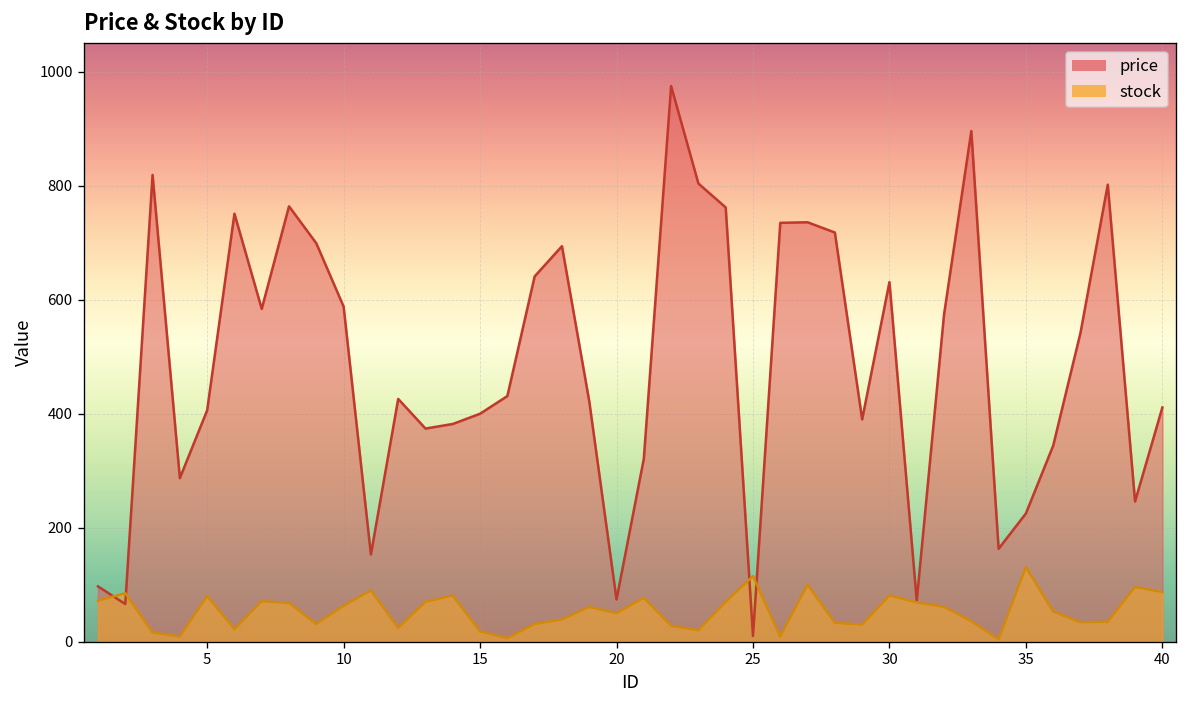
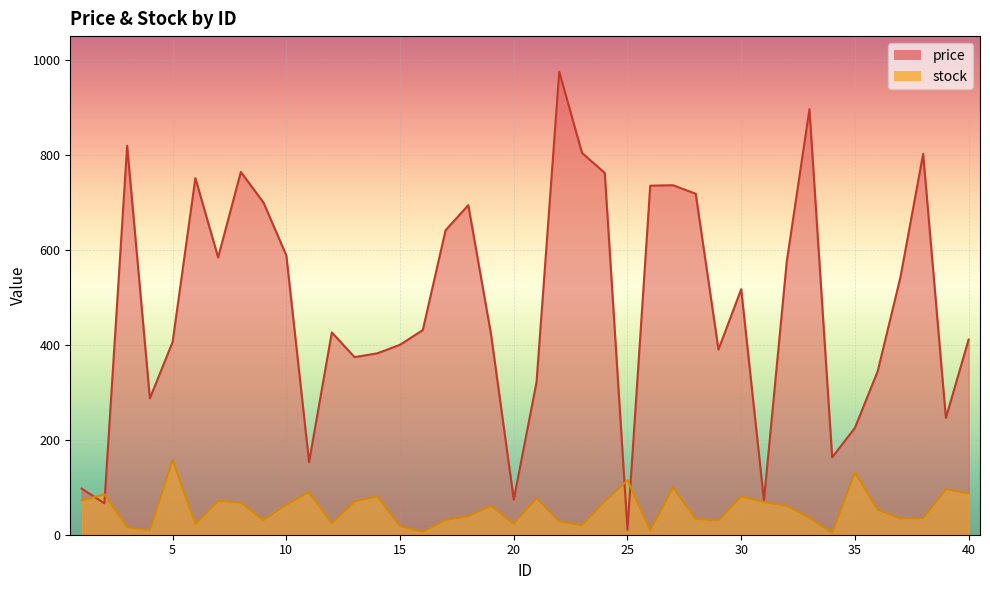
  {
    "price": {
      "5": 410,
      "10": 590,
      "15": 400,
      "20": 70,
      "25": 10,
-     "30": 630,
+     "30": 520,
      "35": 230,
      "40": 410
    },
    "stock": {
-     "5": 80,
+     "5": 160,
      "10": 60,
      "15": 20,
-     "20": 50,
+     "20": 20,
      "25": 120,
      "30": 80,
      "35": 130,
      "40": 90
    }
  }
